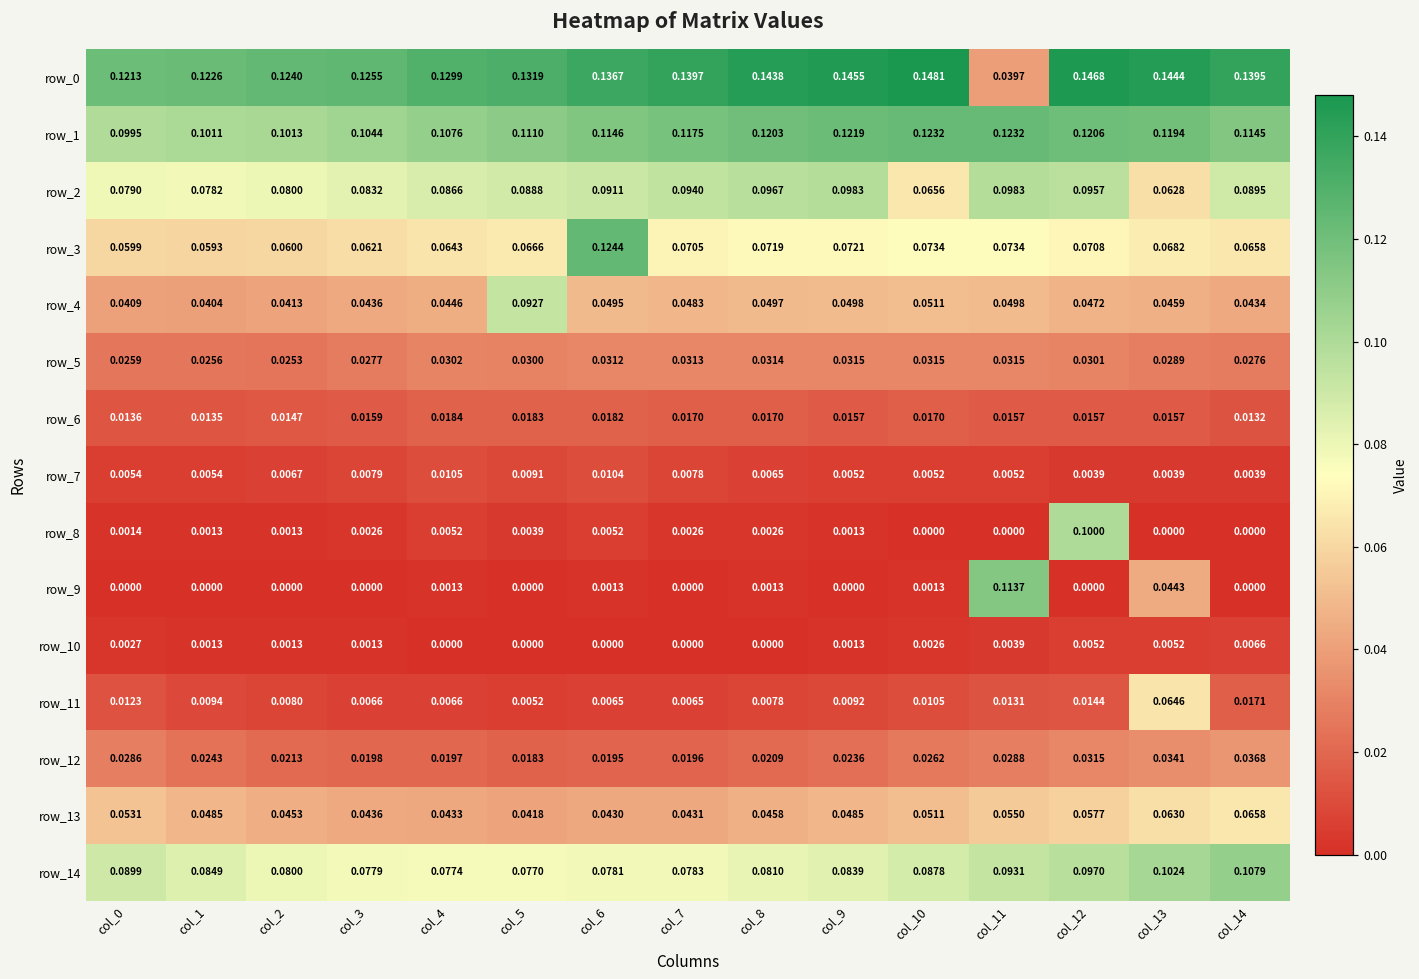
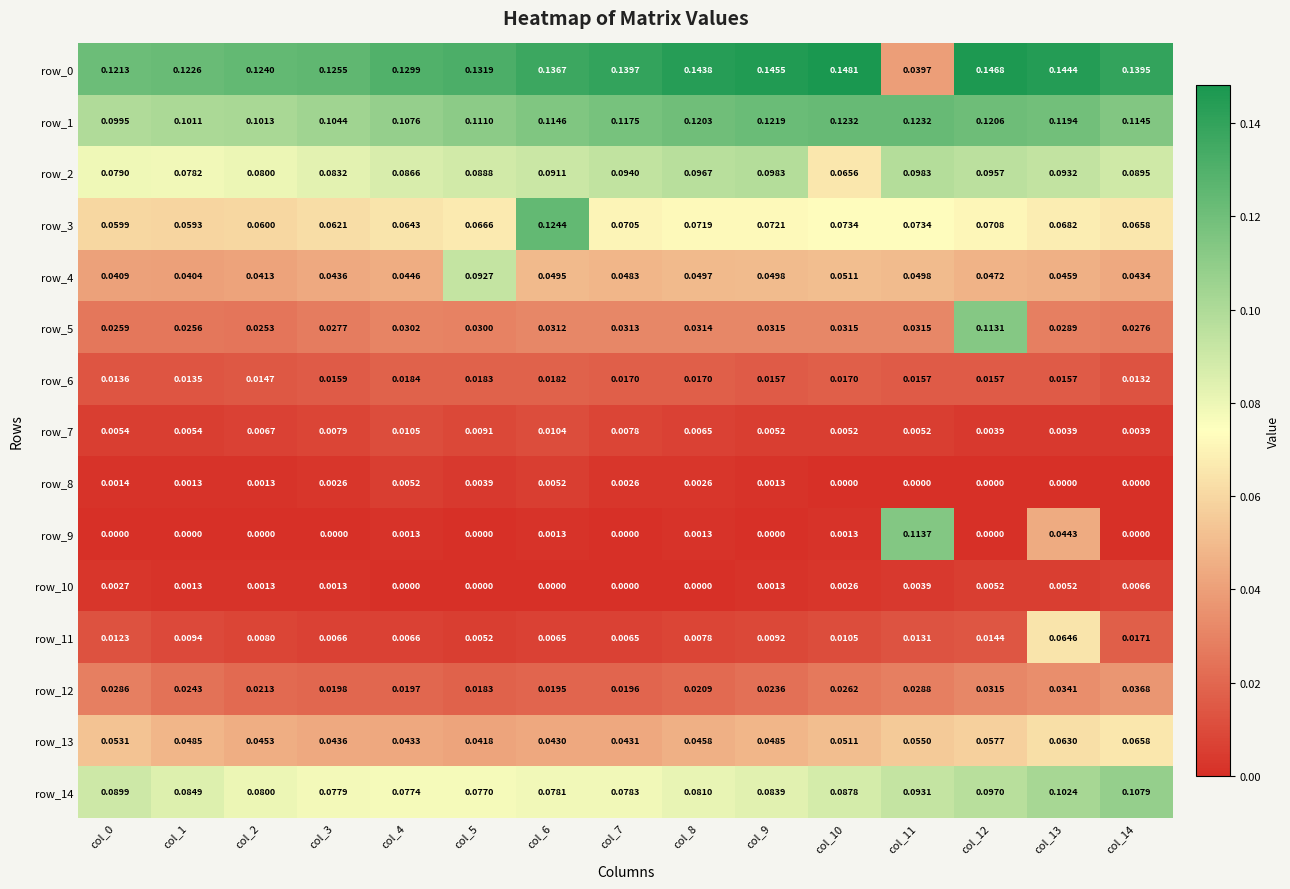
  {
    "row_2": {
      "col_0": 0.0790,
      "col_1": 0.0782,
      "col_2": 0.0800,
      "col_3": 0.0832,
      "col_4": 0.0866,
      "col_5": 0.0888,
      "col_6": 0.0911,
      "col_7": 0.0940,
      "col_8": 0.0967,
      "col_9": 0.0983,
      "col_10": 0.0656,
      "col_11": 0.0983,
      "col_12": 0.0957,
-     "col_13": 0.0628,
+     "col_13": 0.0932,
      "col_14": 0.0895
    },
    "row_5": {
      "col_0": 0.0259,
      "col_1": 0.0256,
      "col_2": 0.0253,
      "col_3": 0.0277,
      "col_4": 0.0302,
      "col_5": 0.0300,
      "col_6": 0.0312,
      "col_7": 0.0313,
      "col_8": 0.0314,
      "col_9": 0.0315,
      "col_10": 0.0315,
      "col_11": 0.0315,
-     "col_12": 0.0301,
+     "col_12": 0.1131,
      "col_13": 0.0289,
      "col_14": 0.0276
    },
    "row_8": {
      "col_0": 0.0014,
      "col_1": 0.0013,
      "col_2": 0.0013,
      "col_3": 0.0026,
      "col_4": 0.0052,
      "col_5": 0.0039,
      "col_6": 0.0052,
      "col_7": 0.0026,
      "col_8": 0.0026,
      "col_9": 0.0013,
      "col_10": 0.0000,
      "col_11": 0.0000,
-     "col_12": 0.1000,
+     "col_12": 0.0000,
      "col_13": 0.0000,
      "col_14": 0.0000
    }
  }
